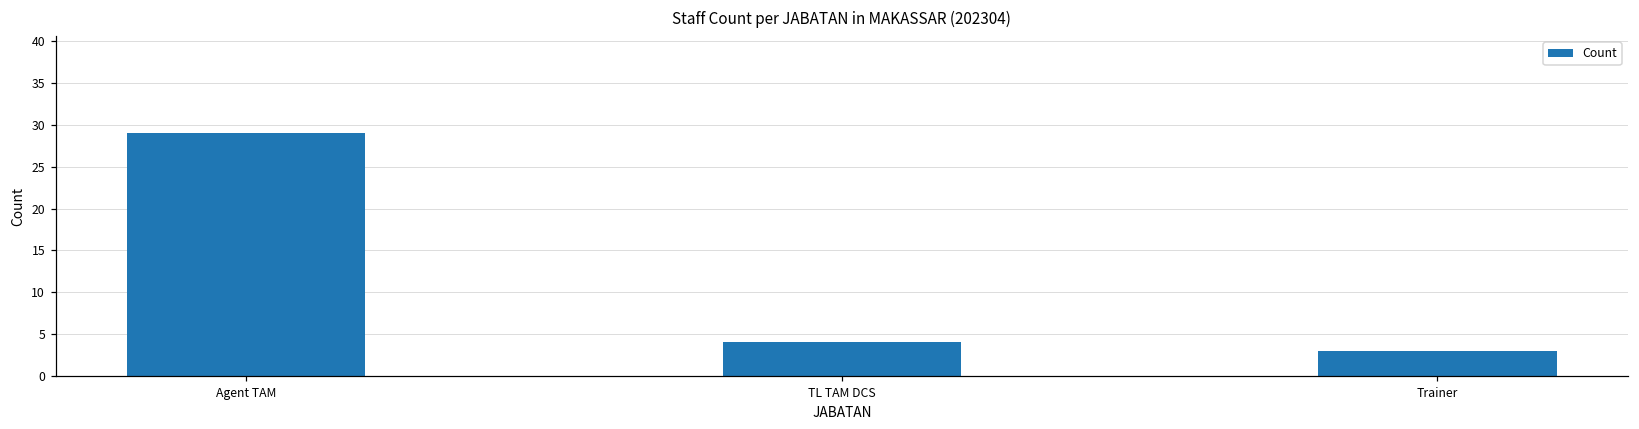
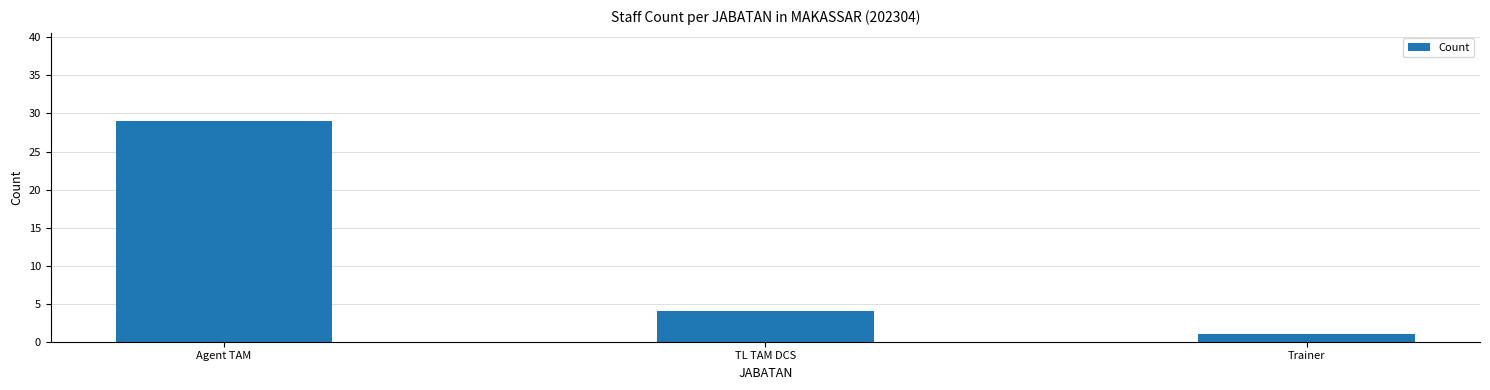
  {
    "Agent TAM": 29,
    "TL TAM DCS": 4,
-   "Trainer": 3
+   "Trainer": 1
  }
